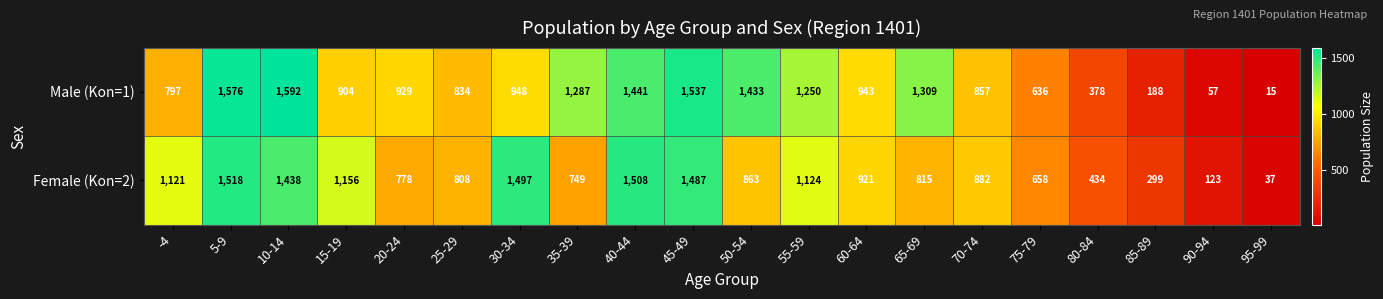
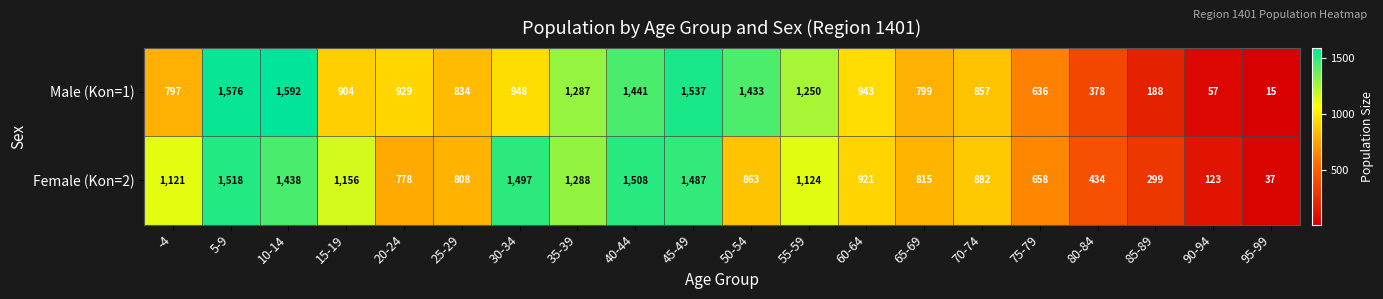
  {
    "Male (Kon=1)": {
      "-4": "797",
      "5-9": "1,576",
      "10-14": "1,592",
      "15-19": "904",
      "20-24": "929",
      "25-29": "834",
      "30-34": "948",
      "35-39": "1,287",
      "40-44": "1,441",
      "45-49": "1,537",
      "50-54": "1,433",
      "55-59": "1,250",
      "60-64": "943",
-     "65-69": "1,309",
+     "65-69": "799",
      "70-74": "857",
      "75-79": "636",
      "80-84": "378",
      "85-89": "188",
      "90-94": "57",
      "95-99": "15"
    },
    "Female (Kon=2)": {
      "-4": "1,121",
      "5-9": "1,518",
      "10-14": "1,438",
      "15-19": "1,156",
      "20-24": "778",
      "25-29": "808",
      "30-34": "1,497",
-     "35-39": "749",
+     "35-39": "1,288",
      "40-44": "1,508",
      "45-49": "1,487",
      "50-54": "863",
      "55-59": "1,124",
      "60-64": "921",
      "65-69": "815",
      "70-74": "882",
      "75-79": "658",
      "80-84": "434",
      "85-89": "299",
      "90-94": "123",
      "95-99": "37"
    }
  }
